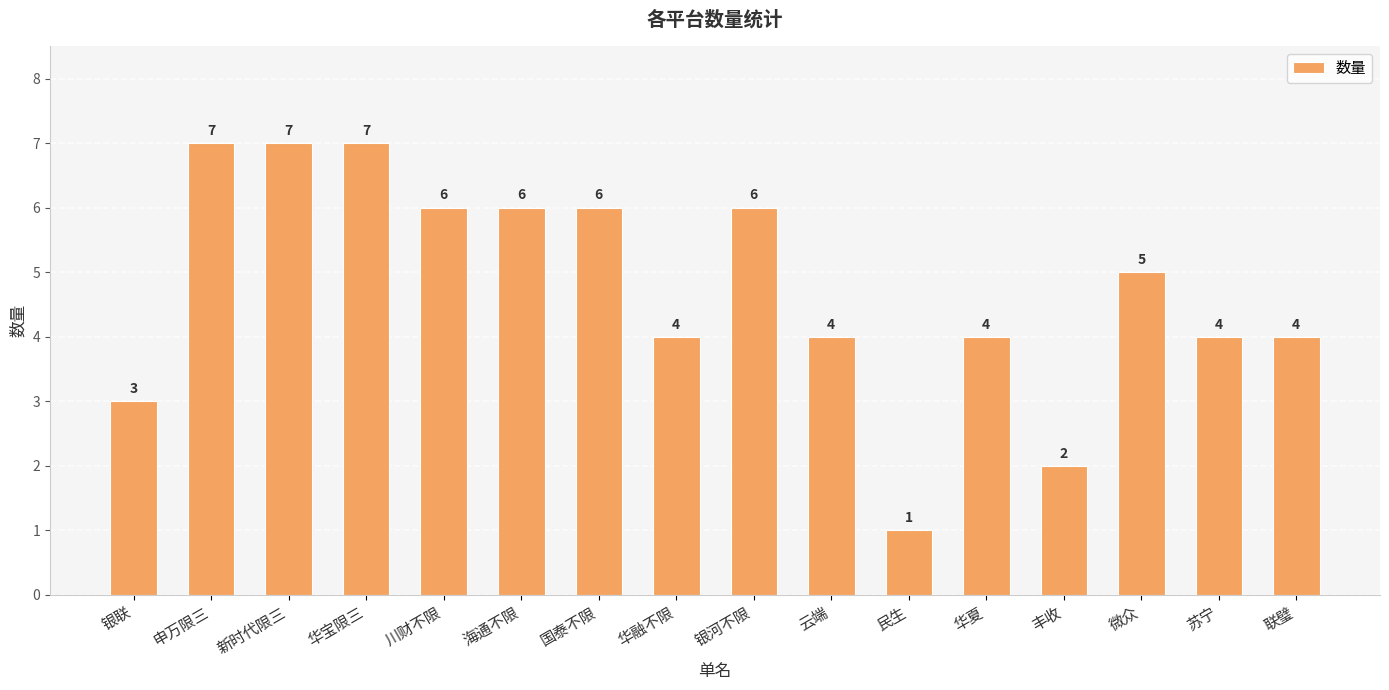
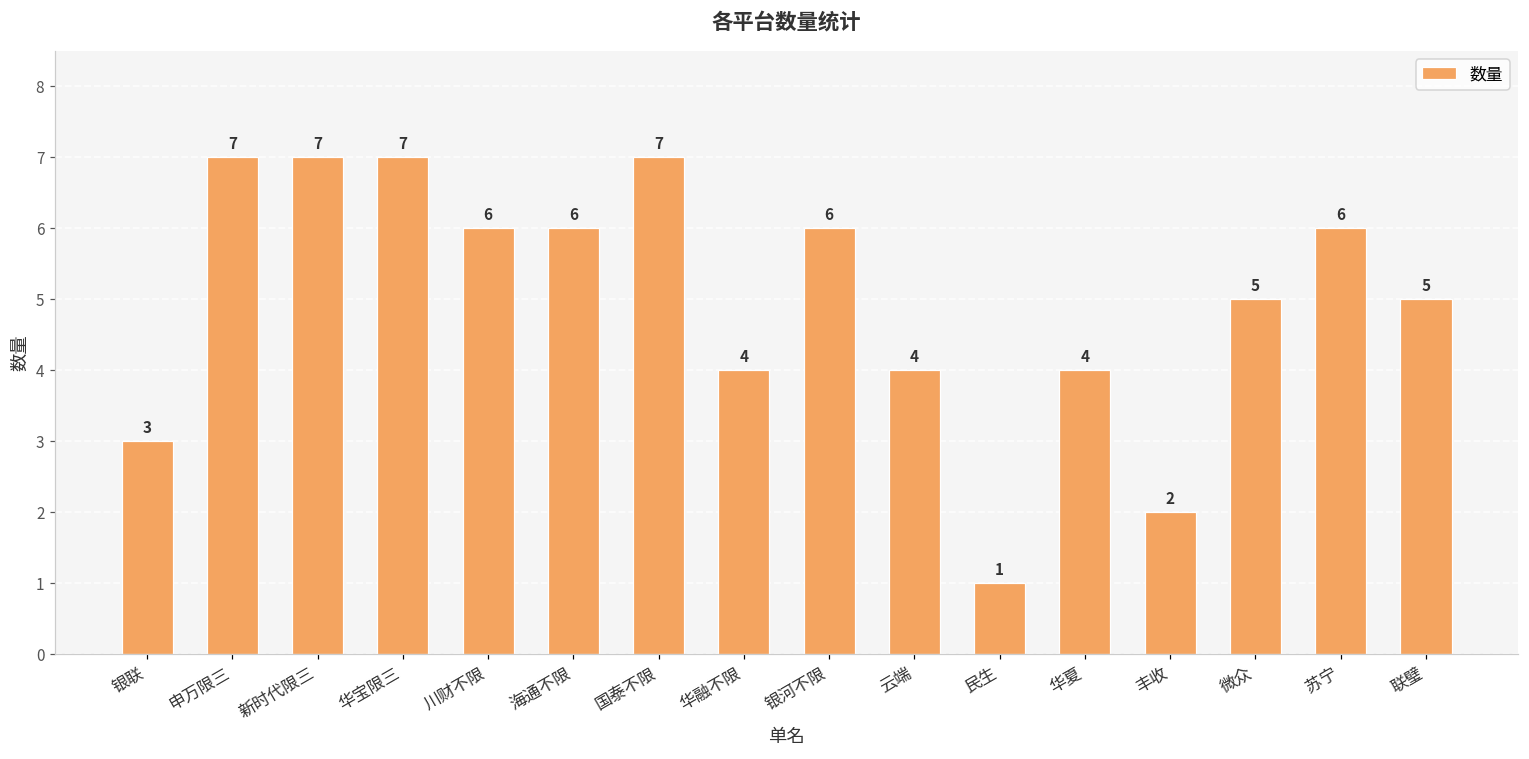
  {
    "银联": 3,
    "申万限三": 7,
    "新时代限三": 7,
    "华宝限三": 7,
    "川财不限": 6,
    "海通不限": 6,
-   "国泰不限": 6,
+   "国泰不限": 7,
    "华融不限": 4,
    "银河不限": 6,
    "云端": 4,
    "民生": 1,
    "华夏": 4,
    "丰收": 2,
    "微众": 5,
-   "苏宁": 4,
-   "联璧": 4
+   "苏宁": 6,
+   "联璧": 5
  }
